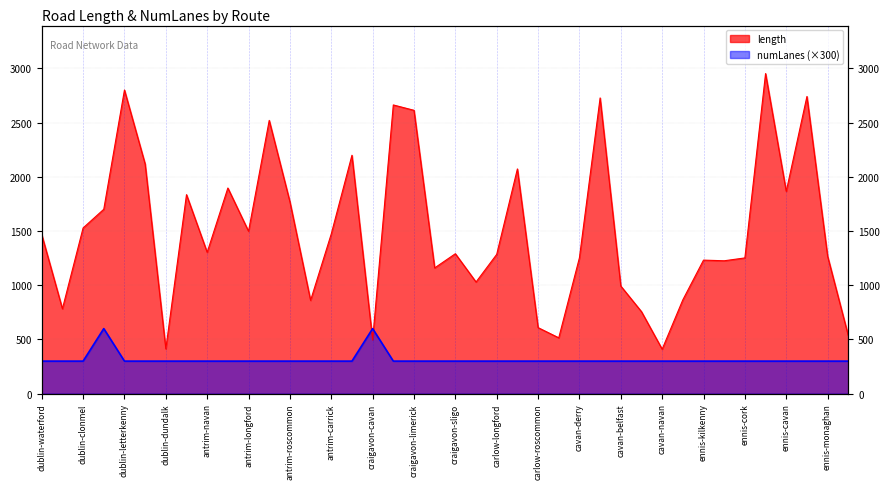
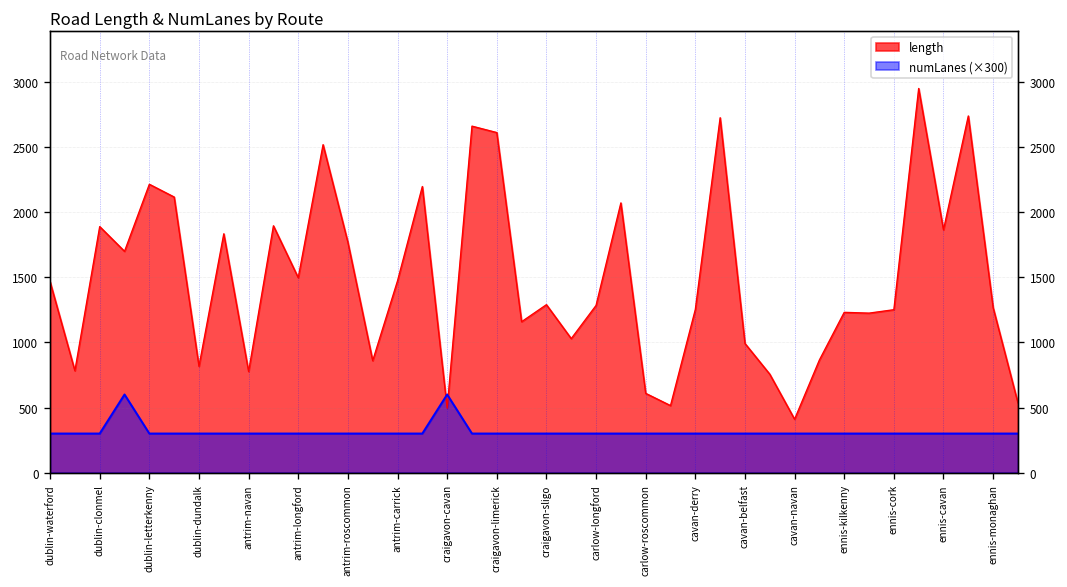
  {
    "length": {
      "dublin-waterford": 1470,
-     "dublin-clonmel": 1530,
-     "dublin-letterkenny": 2800,
-     "dublin-dundalk": 410,
-     "antrim-navan": 1300,
+     "dublin-clonmel": 1890,
+     "dublin-letterkenny": 2220,
+     "dublin-dundalk": 820,
+     "antrim-navan": 780,
      "antrim-longford": 1500,
      "antrim-roscommon": 1770,
      "antrim-carrick": 1470,
      "craigavon-cavan": 500,
      "craigavon-limerick": 2610,
      "craigavon-sligo": 1290,
      "carlow-longford": 1280,
      "carlow-roscommon": 610,
      "cavan-derry": 1250,
      "cavan-belfast": 990,
      "cavan-navan": 410,
      "ennis-kilkenny": 1230,
      "ennis-cork": 1250,
      "ennis-cavan": 1870,
      "ennis-monaghan": 1270
    },
    "numLanes (×300)": {
      "dublin-waterford": 300,
      "dublin-clonmel": 300,
      "dublin-letterkenny": 300,
      "dublin-dundalk": 300,
      "antrim-navan": 300,
      "antrim-longford": 300,
      "antrim-roscommon": 300,
      "antrim-carrick": 300,
      "craigavon-cavan": 600,
      "craigavon-limerick": 300,
      "craigavon-sligo": 300,
      "carlow-longford": 300,
      "carlow-roscommon": 300,
      "cavan-derry": 300,
      "cavan-belfast": 300,
      "cavan-navan": 300,
      "ennis-kilkenny": 300,
      "ennis-cork": 300,
      "ennis-cavan": 300,
      "ennis-monaghan": 300
    }
  }
